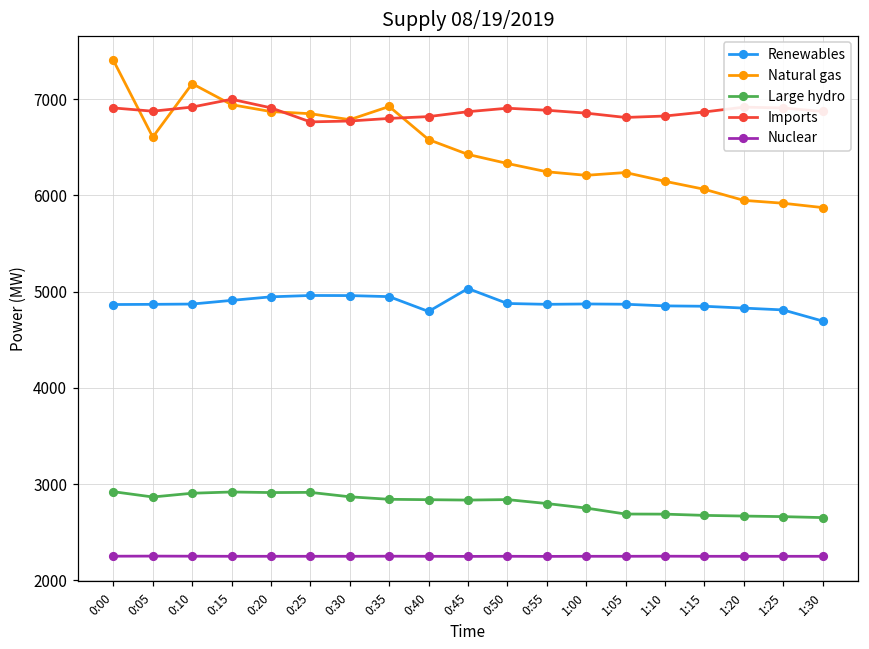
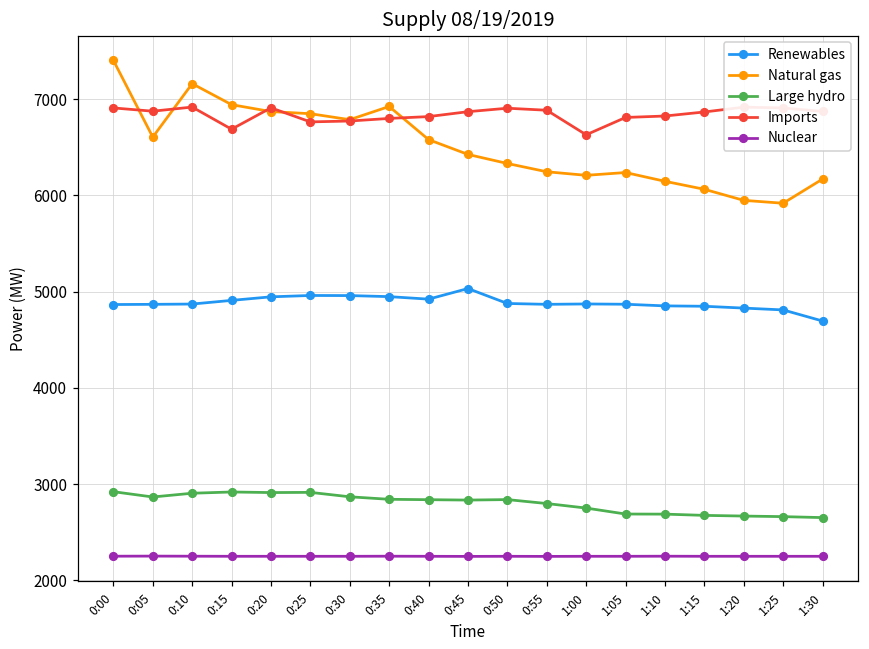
  {
    "Renewables": {
      "0:00": 4900,
      "0:05": 4900,
      "0:10": 4900,
      "0:15": 4900,
      "0:20": 4900,
      "0:25": 5000,
      "0:30": 5000,
      "0:35": 4900,
-     "0:40": 4800,
+     "0:40": 4900,
      "0:45": 5000,
      "0:50": 4900,
      "0:55": 4900,
      "1:00": 4900,
      "1:05": 4900,
      "1:10": 4900,
      "1:15": 4800,
      "1:20": 4800,
      "1:25": 4800,
      "1:30": 4700
    },
    "Natural gas": {
      "0:00": 7400,
      "0:05": 6600,
      "0:10": 7200,
      "0:15": 6900,
      "0:20": 6900,
      "0:25": 6800,
      "0:35": 6900,
      "0:40": 6600,
      "0:45": 6400,
      "0:50": 6300,
      "0:55": 6200,
      "1:00": 6200,
      "1:05": 6200,
      "1:10": 6100,
      "1:15": 6100,
      "1:20": 5900,
      "1:25": 5900,
-     "1:30": 5900
+     "1:30": 6200
    },
    "Large hydro": {
      "0:00": 2900,
      "0:05": 2900,
      "0:10": 2900,
      "0:15": 2900,
      "0:20": 2900,
      "0:25": 2900,
      "0:30": 2900,
      "0:35": 2800,
      "0:40": 2800,
      "0:45": 2800,
      "0:50": 2800,
      "0:55": 2800,
      "1:00": 2800,
      "1:05": 2700,
      "1:10": 2700,
      "1:15": 2700,
      "1:20": 2700,
      "1:25": 2700,
      "1:30": 2700
    },
    "Imports": {
      "0:00": 6900,
      "0:05": 6900,
      "0:10": 6900,
-     "0:15": 7000,
+     "0:15": 6700,
      "0:20": 6900,
      "0:25": 6800,
      "0:35": 6800,
      "0:40": 6800,
      "0:45": 6900,
      "0:50": 6900,
      "0:55": 6900,
-     "1:00": 6900,
+     "1:00": 6600,
      "1:05": 6800,
      "1:10": 6800,
      "1:15": 6900
    },
    "Nuclear": {
      "0:00": 2300,
      "0:05": 2300,
      "0:10": 2300,
      "0:15": 2300,
      "0:20": 2300,
      "0:25": 2300,
      "0:30": 2300,
      "0:35": 2300,
      "0:40": 2300,
      "0:45": 2300,
      "0:50": 2300,
      "0:55": 2300,
      "1:00": 2300,
      "1:05": 2300,
      "1:10": 2300,
      "1:15": 2300,
      "1:20": 2300,
      "1:25": 2300,
      "1:30": 2300
    }
  }
